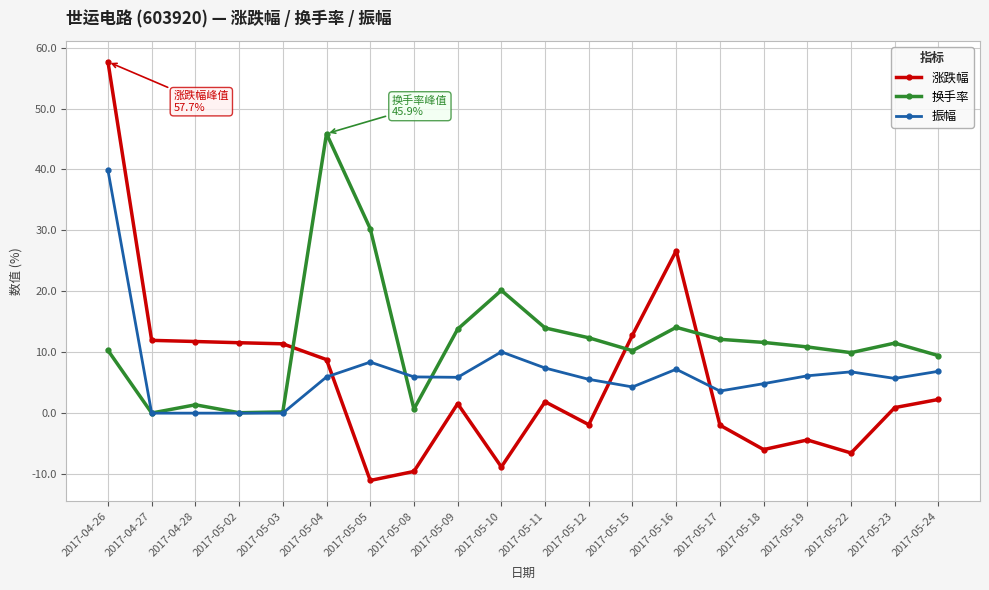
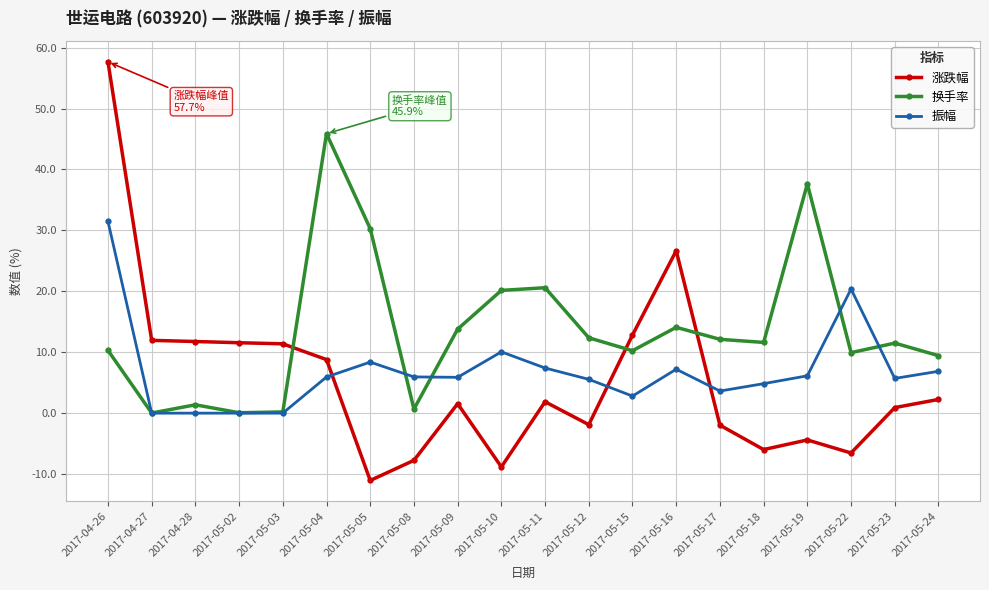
  {
    "涨跌幅": {
      "2017-04-27": 12,
      "2017-04-28": 12,
      "2017-05-02": 12,
      "2017-05-03": 11,
      "2017-05-04": 9,
      "2017-05-05": -11,
-     "2017-05-08": -10,
+     "2017-05-08": -8,
      "2017-05-09": 2,
      "2017-05-10": -9,
      "2017-05-11": 2,
      "2017-05-12": -2,
      "2017-05-15": 13,
      "2017-05-16": 27,
      "2017-05-17": -2,
      "2017-05-18": -6,
      "2017-05-19": -4,
      "2017-05-22": -7,
      "2017-05-23": 1,
      "2017-05-24": 2
    },
    "换手率": {
      "2017-04-26": 10,
      "2017-04-28": 1,
      "2017-05-05": 30,
      "2017-05-08": 1,
      "2017-05-09": 14,
      "2017-05-10": 20,
-     "2017-05-11": 14,
+     "2017-05-11": 21,
      "2017-05-12": 12,
      "2017-05-15": 10,
      "2017-05-16": 14,
      "2017-05-17": 12,
      "2017-05-18": 12,
-     "2017-05-19": 11,
+     "2017-05-19": 38,
      "2017-05-22": 10,
      "2017-05-23": 12,
      "2017-05-24": 9
    },
    "振幅": {
-     "2017-04-26": 40,
+     "2017-04-26": 31,
      "2017-04-28": 0,
      "2017-05-04": 6,
      "2017-05-05": 8,
      "2017-05-08": 6,
      "2017-05-09": 6,
      "2017-05-10": 10,
      "2017-05-11": 7,
      "2017-05-12": 6,
-     "2017-05-15": 4,
+     "2017-05-15": 3,
      "2017-05-16": 7,
      "2017-05-17": 4,
      "2017-05-18": 5,
      "2017-05-19": 6,
-     "2017-05-22": 7,
+     "2017-05-22": 20,
      "2017-05-23": 6,
      "2017-05-24": 7
    }
  }
